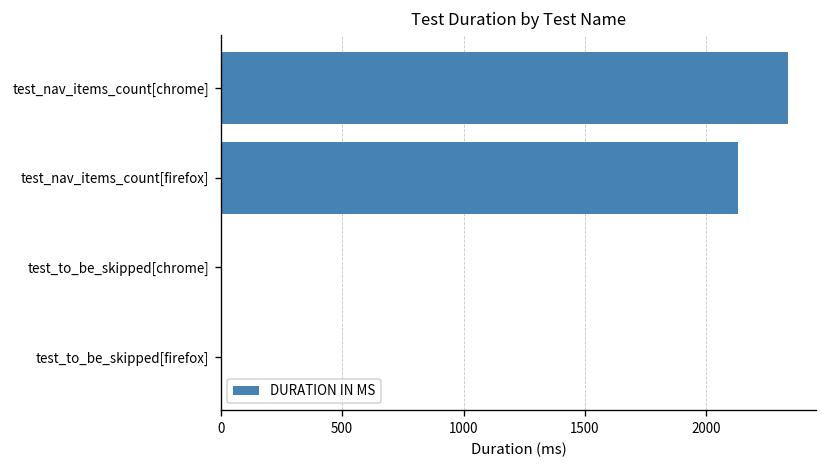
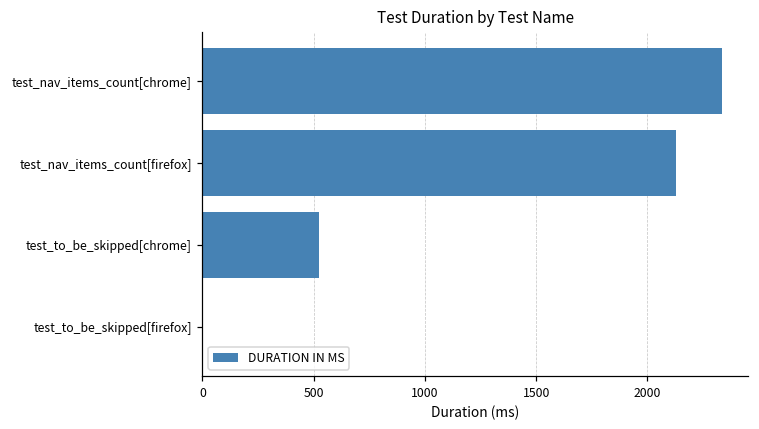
  {
    "test_nav_items_count[chrome]": 2340,
    "test_nav_items_count[firefox]": 2130,
-   "test_to_be_skipped[chrome]": 0,
+   "test_to_be_skipped[chrome]": 530,
    "test_to_be_skipped[firefox]": 0
  }
